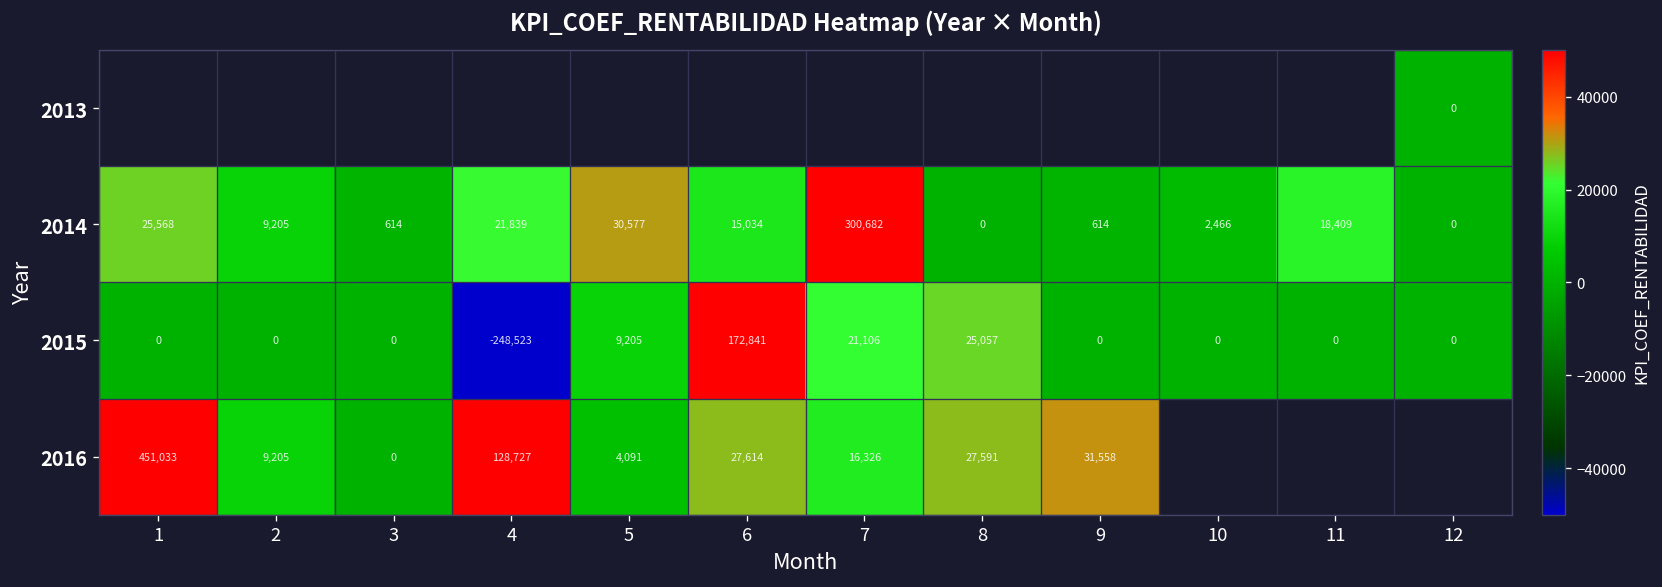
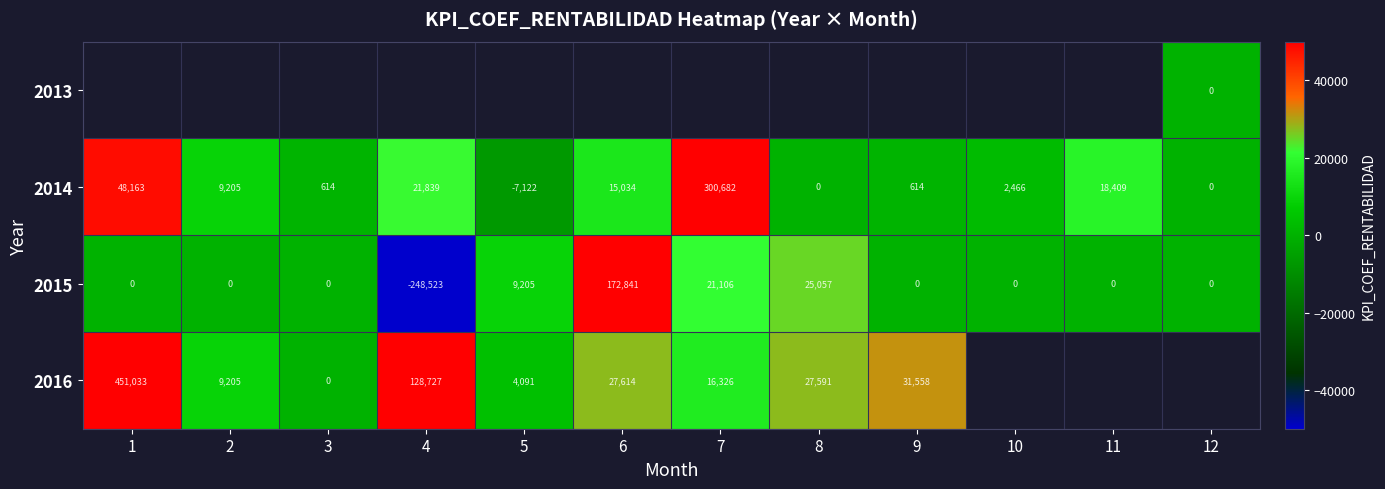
  {
    "2013": {
      "12": "0"
    },
    "2014": {
-     "1": "25,568",
+     "1": "48,163",
      "2": "9,205",
      "3": "614",
      "4": "21,839",
-     "5": "30,577",
+     "5": "-7,122",
      "6": "15,034",
      "7": "300,682",
      "8": "0",
      "9": "614",
      "10": "2,466",
      "11": "18,409",
      "12": "0"
    },
    "2015": {
      "1": "0",
      "2": "0",
      "3": "0",
      "4": "-248,523",
      "5": "9,205",
      "6": "172,841",
      "7": "21,106",
      "8": "25,057",
      "9": "0",
      "10": "0",
      "11": "0",
      "12": "0"
    },
    "2016": {
      "1": "451,033",
      "2": "9,205",
      "3": "0",
      "4": "128,727",
      "5": "4,091",
      "6": "27,614",
      "7": "16,326",
      "8": "27,591",
      "9": "31,558"
    }
  }
